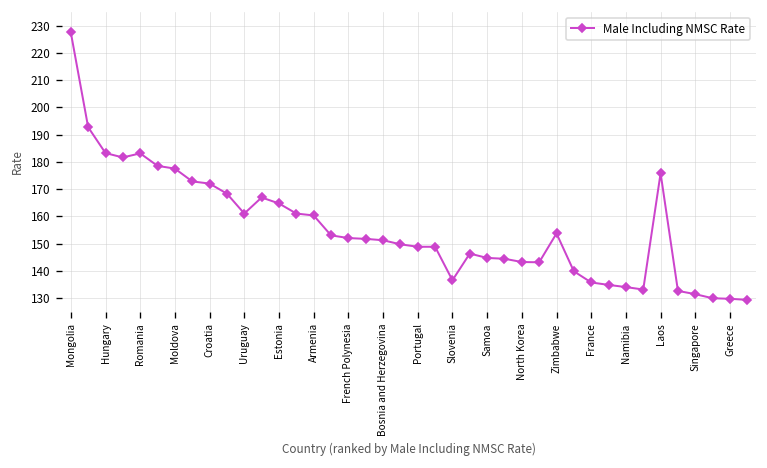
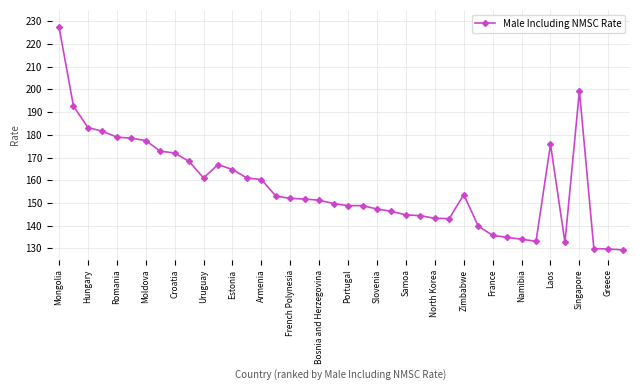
  {
    "Mongolia": 228,
    "Hungary": 183,
-   "Romania": 183,
+   "Romania": 179,
    "Moldova": 178,
    "Croatia": 172,
    "Uruguay": 161,
    "Estonia": 165,
    "Armenia": 160,
    "French Polynesia": 152,
    "Bosnia and Herzegovina": 151,
    "Portugal": 149,
-   "Slovenia": 137,
+   "Slovenia": 147,
    "Samoa": 145,
    "North Korea": 143,
    "Zimbabwe": 154,
    "France": 136,
    "Namibia": 134,
    "Laos": 176,
-   "Singapore": 131,
+   "Singapore": 199,
    "Greece": 130
  }
